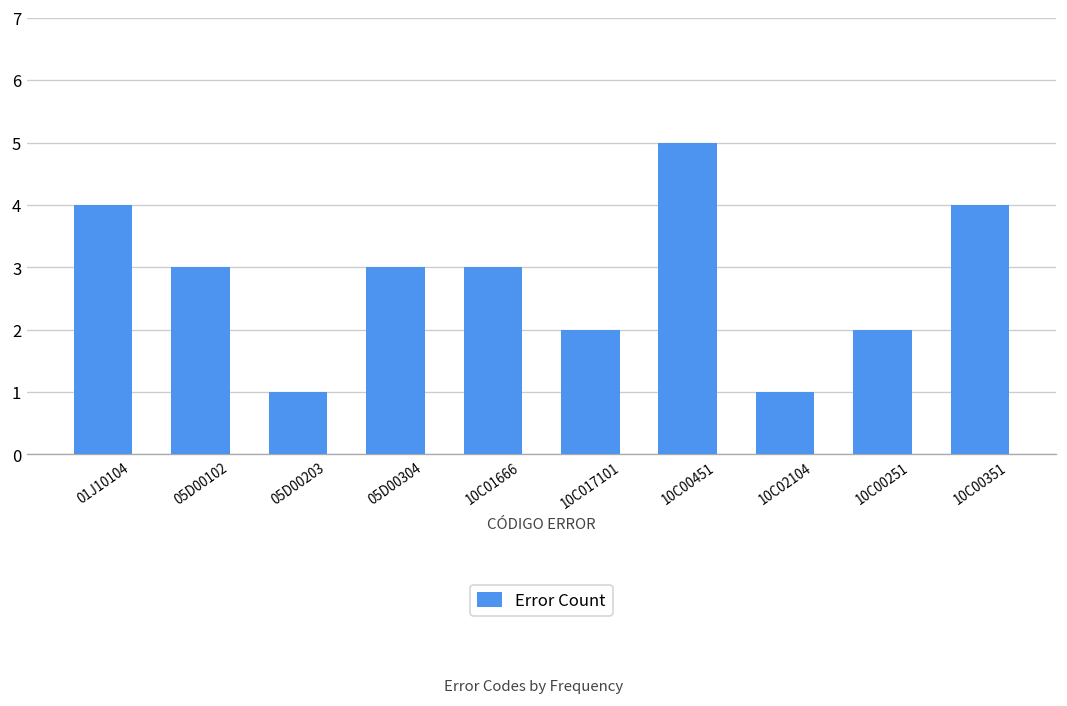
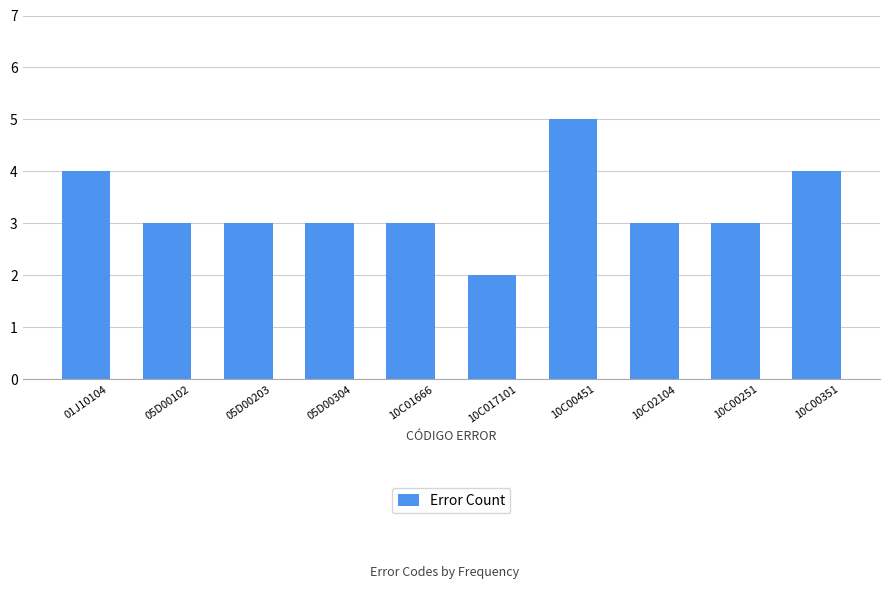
  {
    "01J10104": 4,
    "05D00102": 3,
-   "05D00203": 1,
+   "05D00203": 3,
    "05D00304": 3,
    "10C01666": 3,
    "10C017101": 2,
    "10C00451": 5,
-   "10C02104": 1,
-   "10C00251": 2,
+   "10C02104": 3,
+   "10C00251": 3,
    "10C00351": 4
  }
